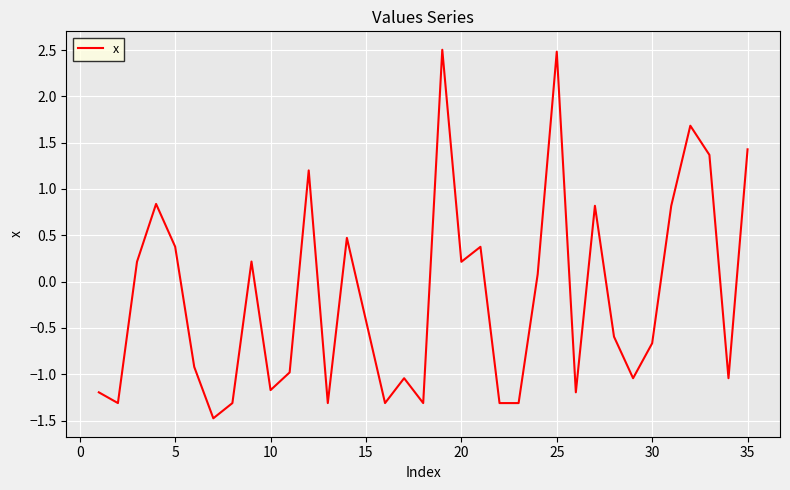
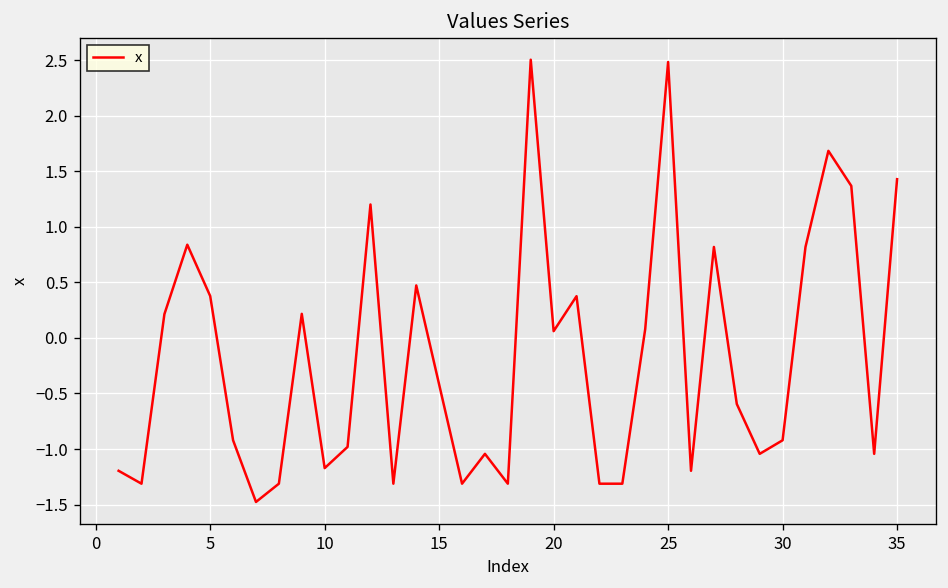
  {
    "5": 0.4,
    "10": -1.2,
-   "20": 0.2,
+   "20": 0.1,
    "25": 2.5,
-   "30": -0.7,
+   "30": -0.9,
    "35": 1.4
  }
